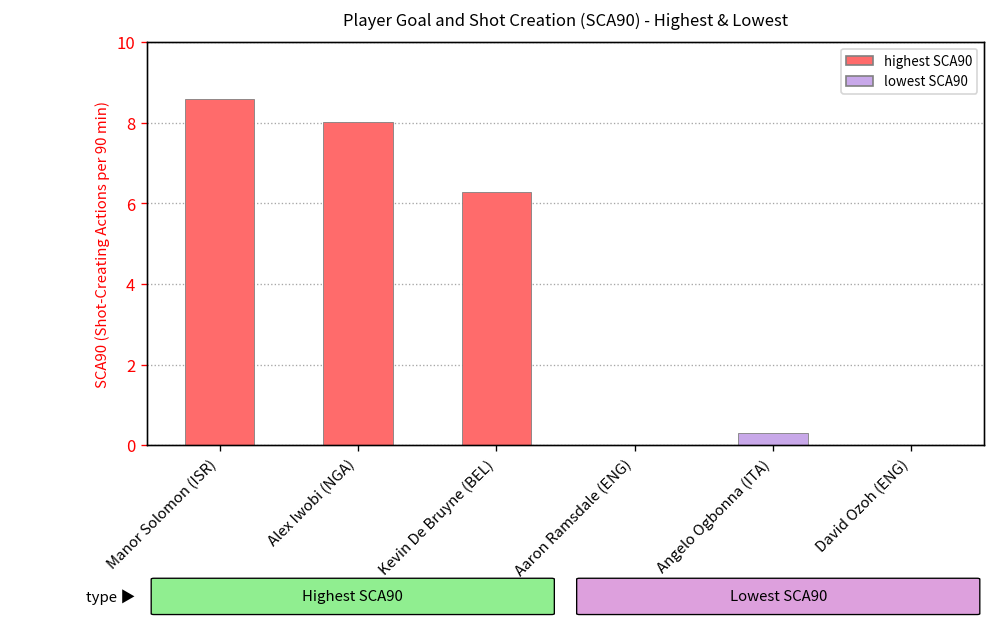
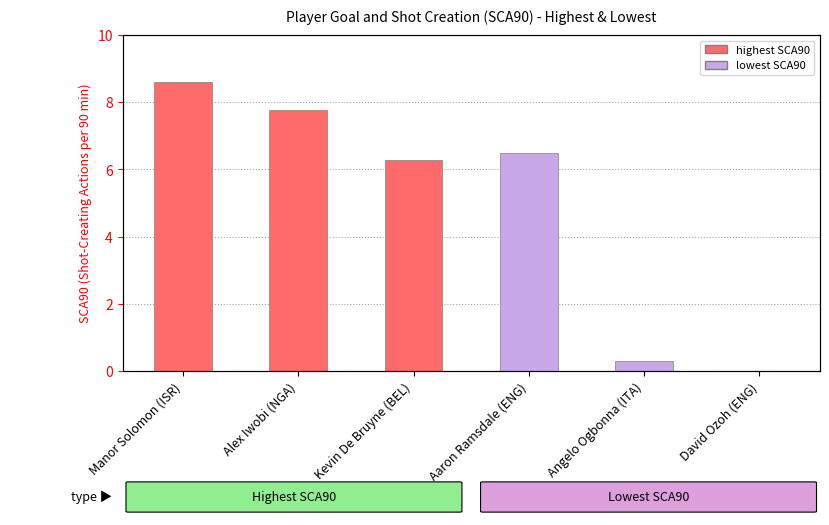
  {
    "Manor Solomon (ISR)": 8.6,
-   "Alex Iwobi (NGA)": 8.0,
+   "Alex Iwobi (NGA)": 7.8,
    "Kevin De Bruyne (BEL)": 6.3,
-   "Aaron Ramsdale (ENG)": 0.0,
+   "Aaron Ramsdale (ENG)": 6.5,
    "Angelo Ogbonna (ITA)": 0.3,
    "David Ozoh (ENG)": 0.0
  }
